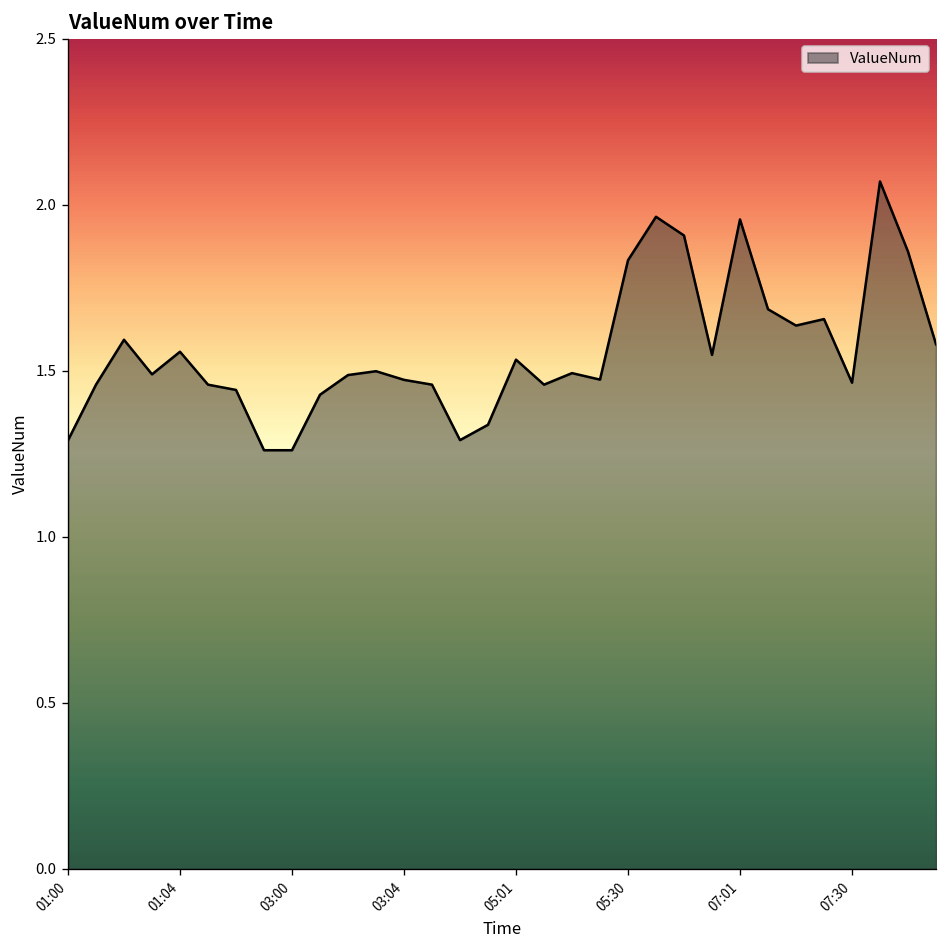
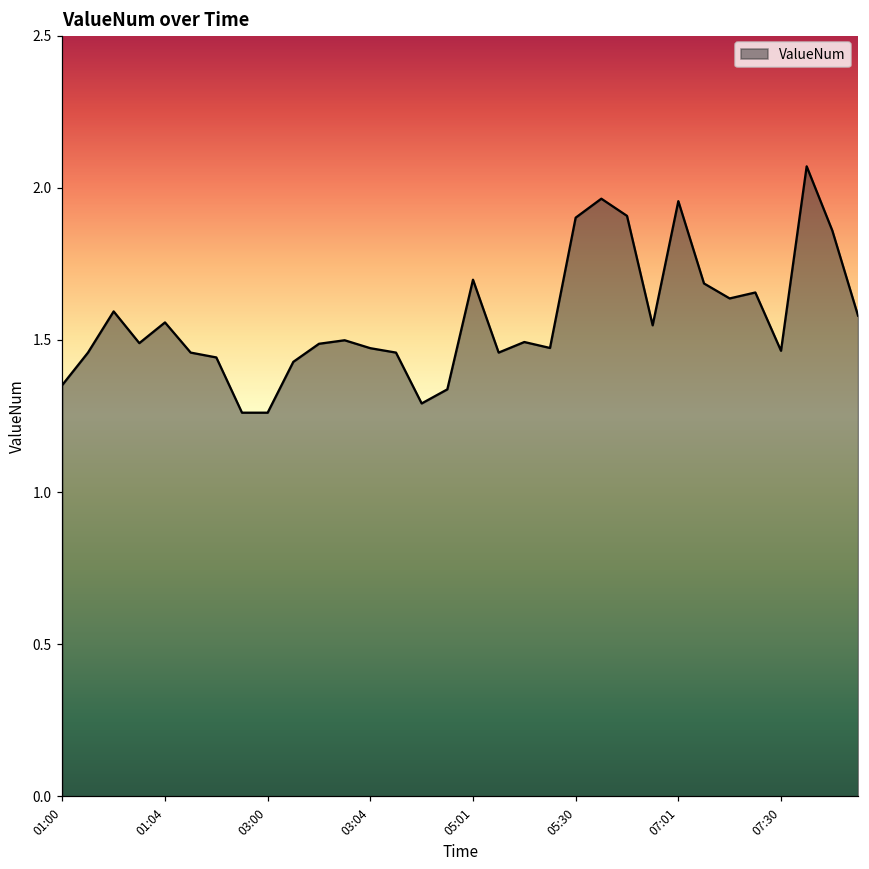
  {
-   "01:00": 1.29,
+   "01:00": 1.35,
    "01:04": 1.56,
    "03:00": 1.26,
    "03:04": 1.47,
-   "05:01": 1.53,
-   "05:30": 1.83,
+   "05:01": 1.70,
+   "05:30": 1.90,
    "07:01": 1.96,
    "07:30": 1.46
  }
